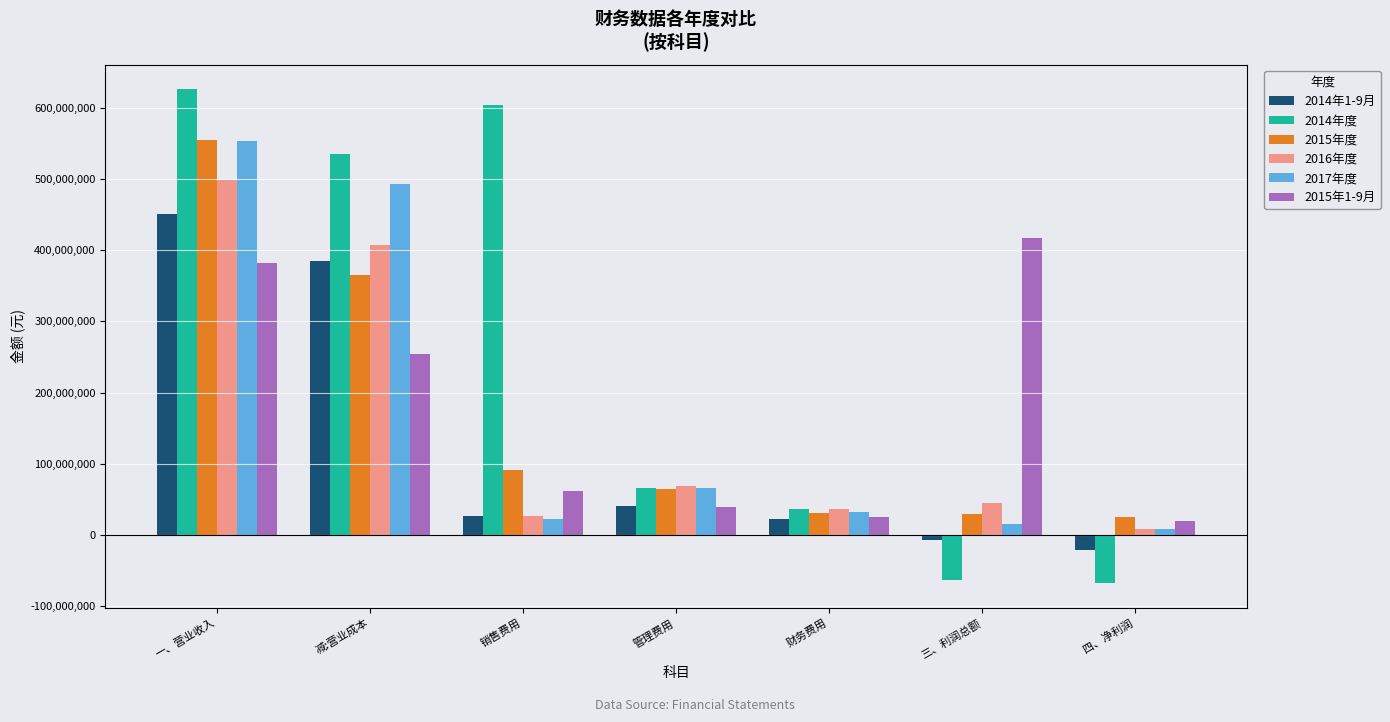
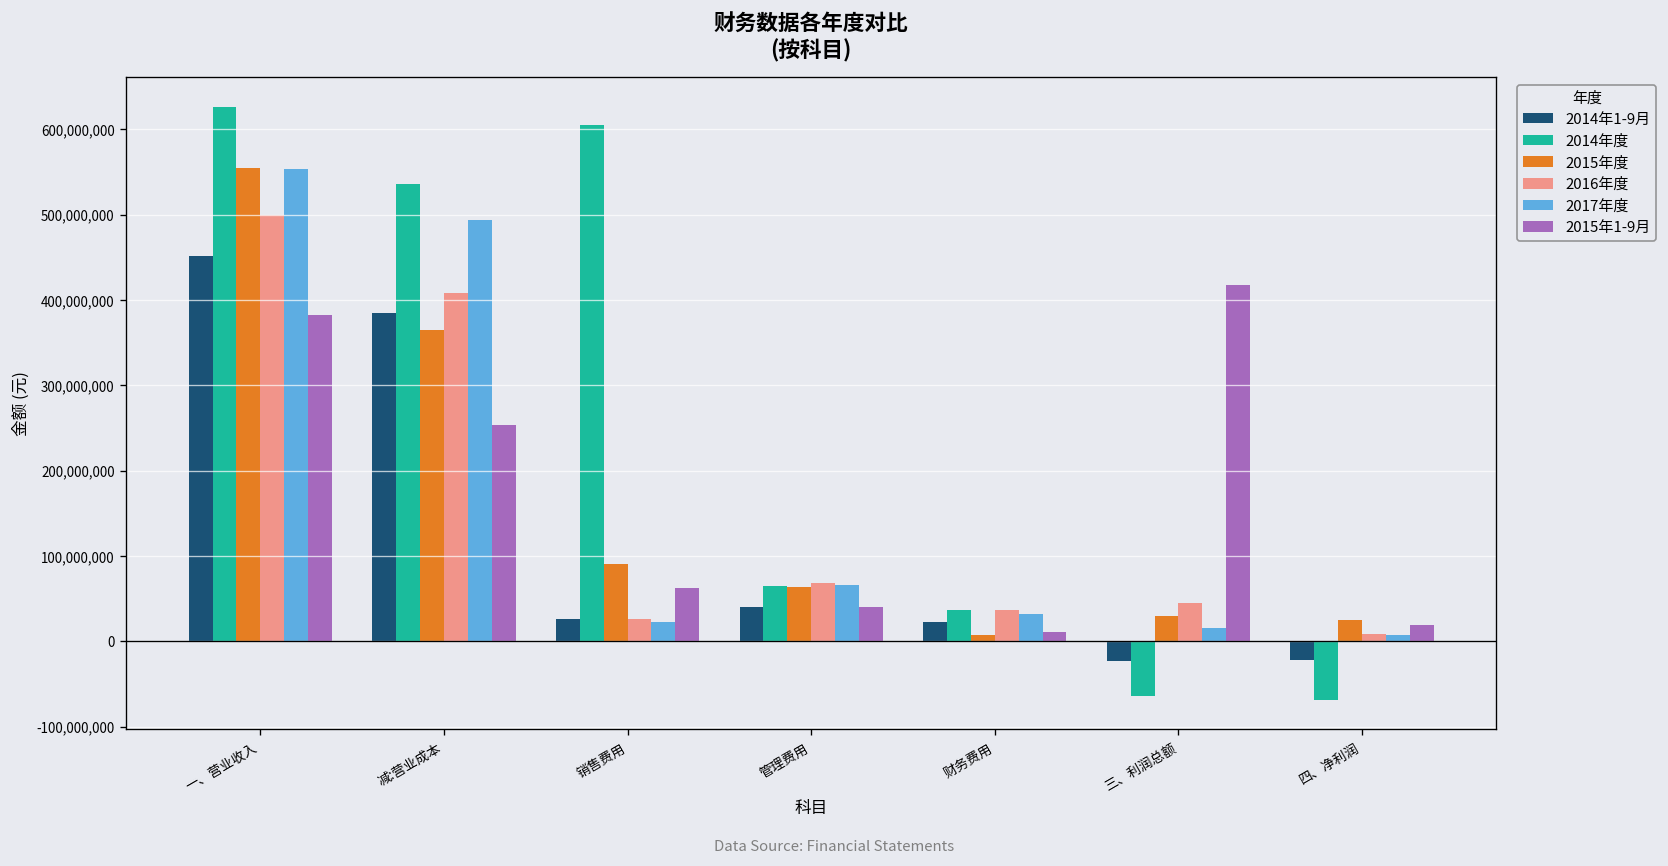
  {
    "2014年1-9月": {
      "一、营业收入": "450,000,000",
      "减:营业成本": "390,000,000",
      "销售费用": "30,000,000",
      "管理费用": "40,000,000",
      "财务费用": "20,000,000",
-     "三、利润总额": "-10,000,000",
+     "三、利润总额": "-20,000,000",
      "四、净利润": "-20,000,000"
    },
    "2014年度": {
      "一、营业收入": "630,000,000",
      "减:营业成本": "540,000,000",
      "销售费用": "600,000,000",
      "管理费用": "70,000,000",
      "财务费用": "40,000,000",
      "三、利润总额": "-60,000,000",
      "四、净利润": "-70,000,000"
    },
    "2015年度": {
      "一、营业收入": "560,000,000",
      "减:营业成本": "360,000,000",
      "销售费用": "90,000,000",
      "管理费用": "60,000,000",
-     "财务费用": "30,000,000",
+     "财务费用": "10,000,000",
      "三、利润总额": "30,000,000",
      "四、净利润": "30,000,000"
    },
    "2016年度": {
      "一、营业收入": "500,000,000",
      "减:营业成本": "410,000,000",
      "销售费用": "30,000,000",
      "管理费用": "70,000,000",
      "财务费用": "40,000,000",
      "三、利润总额": "40,000,000",
      "四、净利润": "10,000,000"
    },
    "2017年度": {
      "一、营业收入": "550,000,000",
      "减:营业成本": "490,000,000",
      "销售费用": "20,000,000",
      "管理费用": "70,000,000",
      "财务费用": "30,000,000",
      "三、利润总额": "20,000,000",
      "四、净利润": "10,000,000"
    },
    "2015年1-9月": {
      "一、营业收入": "380,000,000",
      "减:营业成本": "250,000,000",
      "销售费用": "60,000,000",
      "管理费用": "40,000,000",
-     "财务费用": "20,000,000",
+     "财务费用": "10,000,000",
      "三、利润总额": "420,000,000",
      "四、净利润": "20,000,000"
    }
  }
